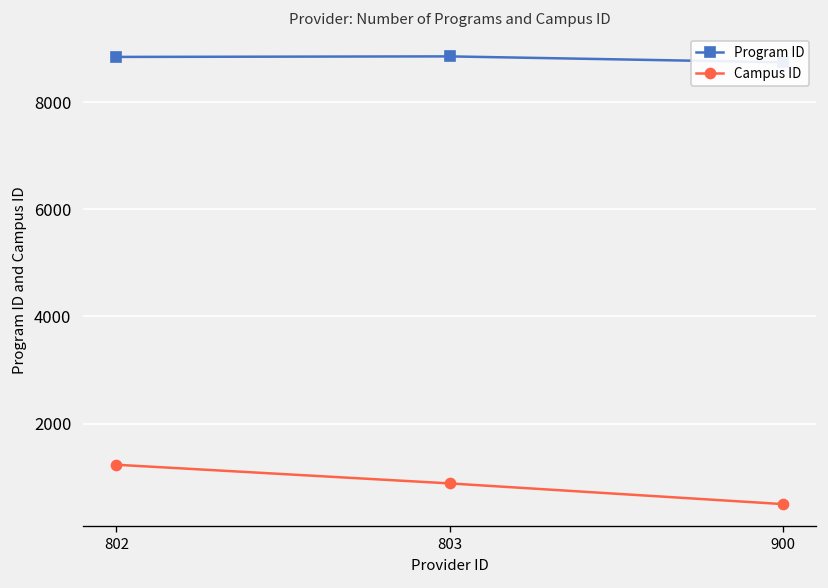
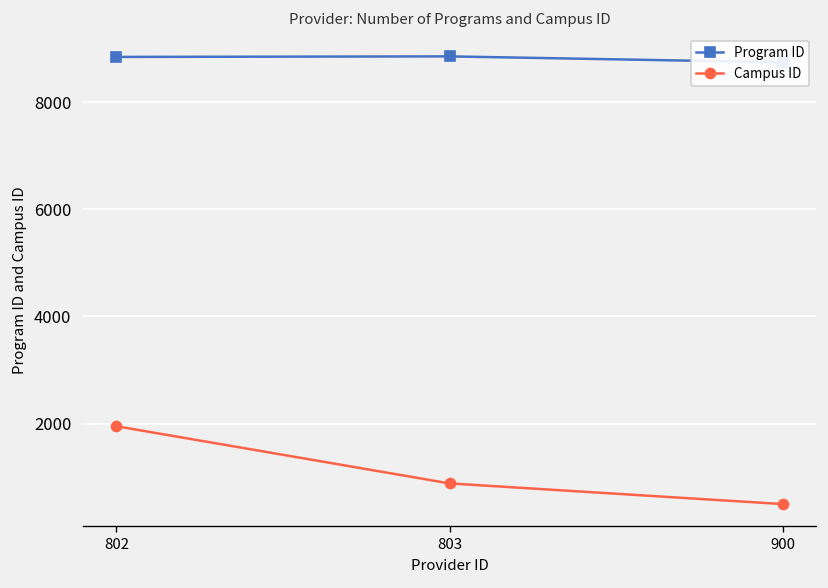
  {
    "Program ID": {
      "802": 8800,
      "803": 8900
    },
    "Campus ID": {
-     "802": 1200,
+     "802": 2000,
      "803": 900,
      "900": 500
    }
  }
